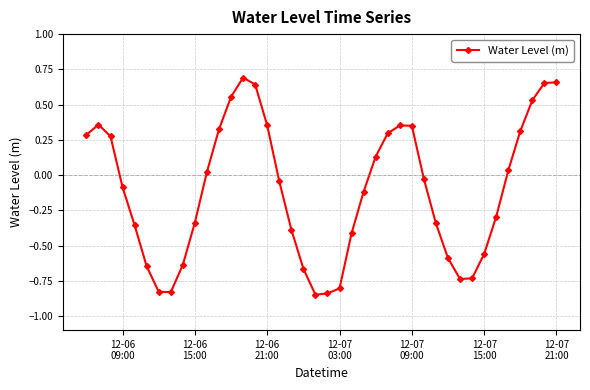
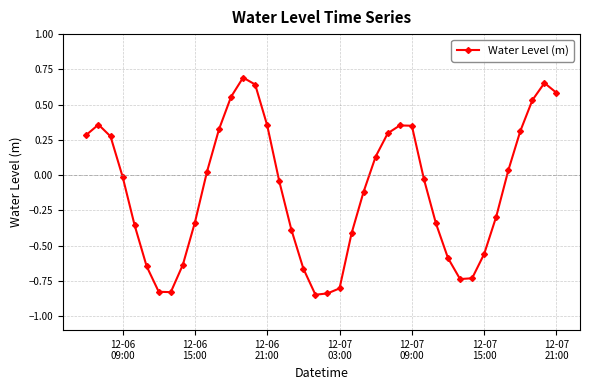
  {
-   "12-06 09:00": -0.09,
+   "12-06 09:00": -0.01,
    "12-06 15:00": -0.34,
    "12-06 21:00": 0.35,
    "12-07 03:00": -0.80,
    "12-07 09:00": 0.35,
    "12-07 15:00": -0.56,
-   "12-07 21:00": 0.66
+   "12-07 21:00": 0.58
  }
